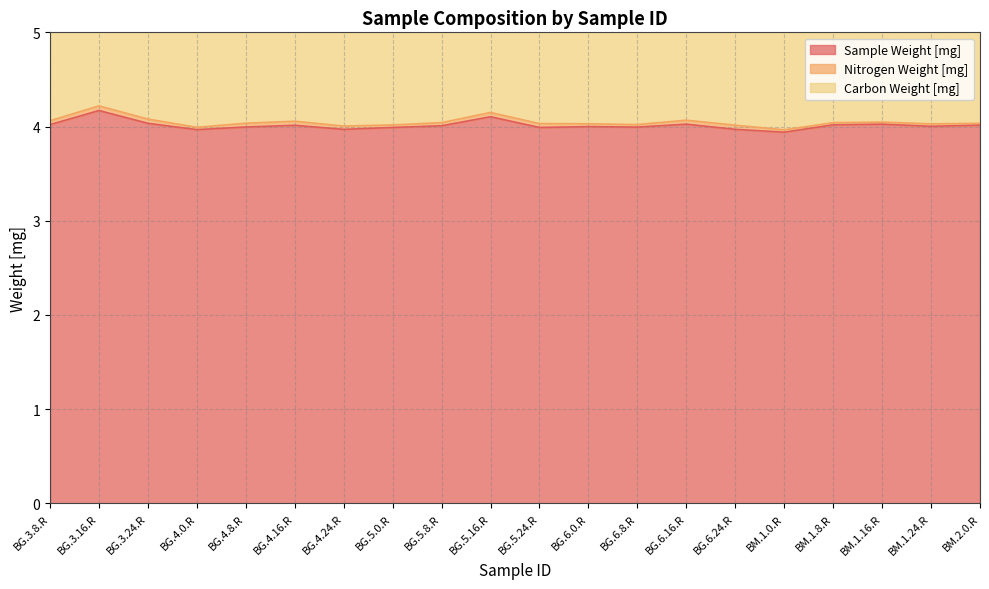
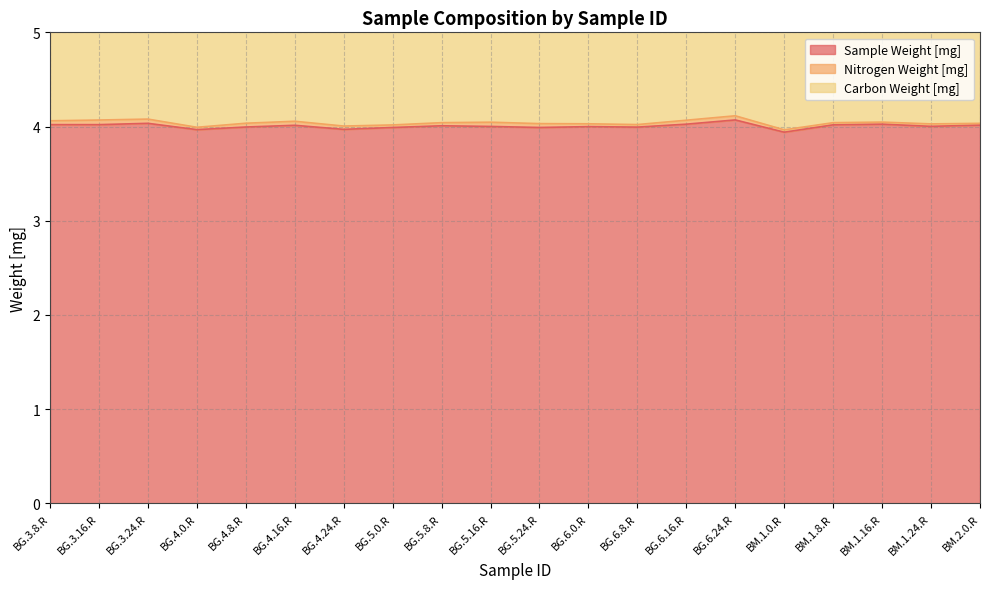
  {
    "Sample Weight [mg]": {
      "BG.3.8.R": 4.0,
-     "BG.3.16.R": 4.2,
+     "BG.3.16.R": 4.0,
      "BG.3.24.R": 4.0,
      "BG.4.8.R": 4.0,
      "BG.4.16.R": 4.0,
      "BG.4.24.R": 4.0,
      "BG.5.0.R": 4.0,
      "BG.5.8.R": 4.0,
-     "BG.5.16.R": 4.1,
+     "BG.5.16.R": 4.0,
      "BG.5.24.R": 4.0,
      "BG.6.0.R": 4.0,
      "BG.6.16.R": 4.0,
-     "BG.6.24.R": 4.0
+     "BG.6.24.R": 4.1
    }
  }
